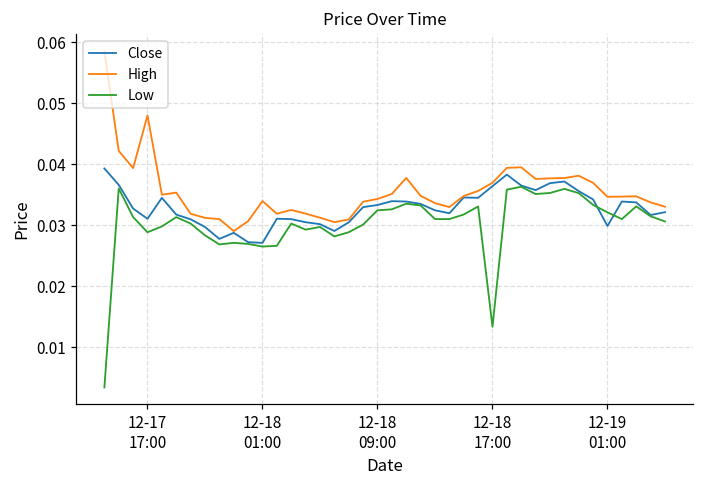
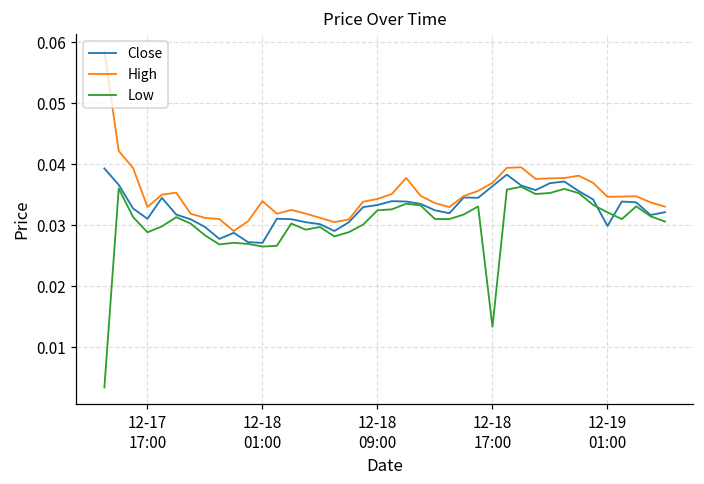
  {
    "Close": {
      "12-17 17:00": 0.031,
      "12-18 01:00": 0.027,
      "12-18 09:00": 0.033,
      "12-18 17:00": 0.036,
      "12-19 01:00": 0.030
    },
    "High": {
-     "12-17 17:00": 0.048,
+     "12-17 17:00": 0.033,
      "12-18 01:00": 0.034,
      "12-18 09:00": 0.034,
      "12-18 17:00": 0.037,
      "12-19 01:00": 0.035
    },
    "Low": {
      "12-17 17:00": 0.029,
      "12-18 01:00": 0.027,
      "12-18 09:00": 0.032,
      "12-18 17:00": 0.013,
      "12-19 01:00": 0.032
    }
  }
